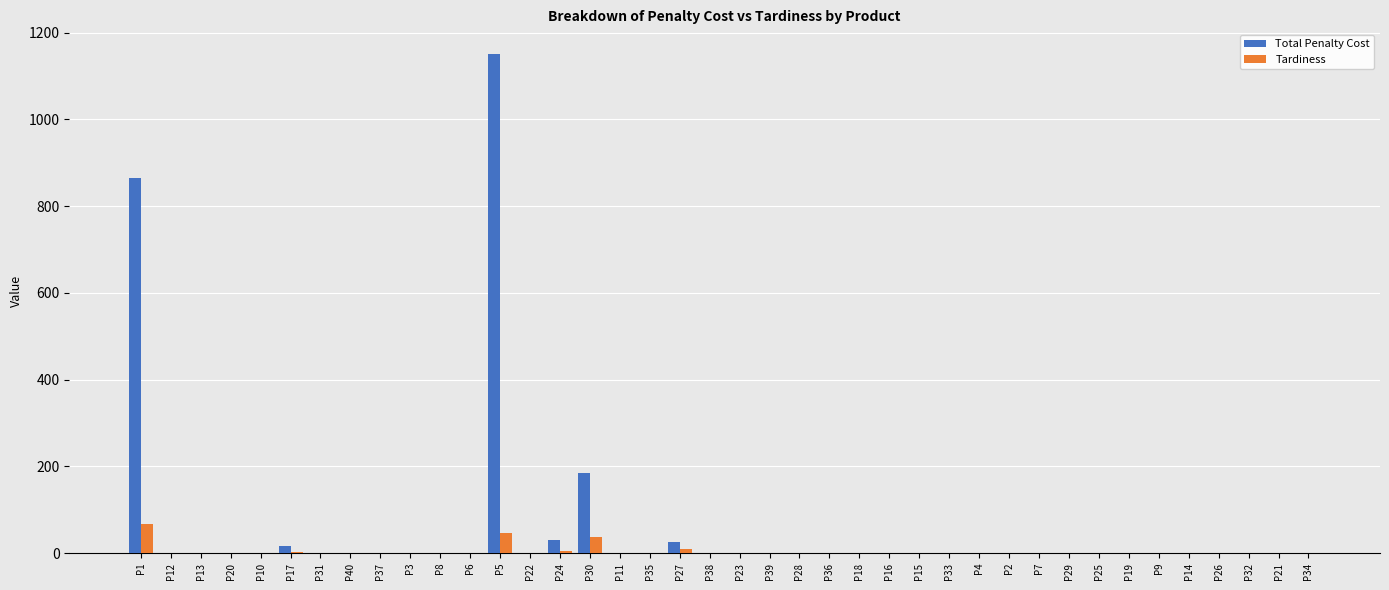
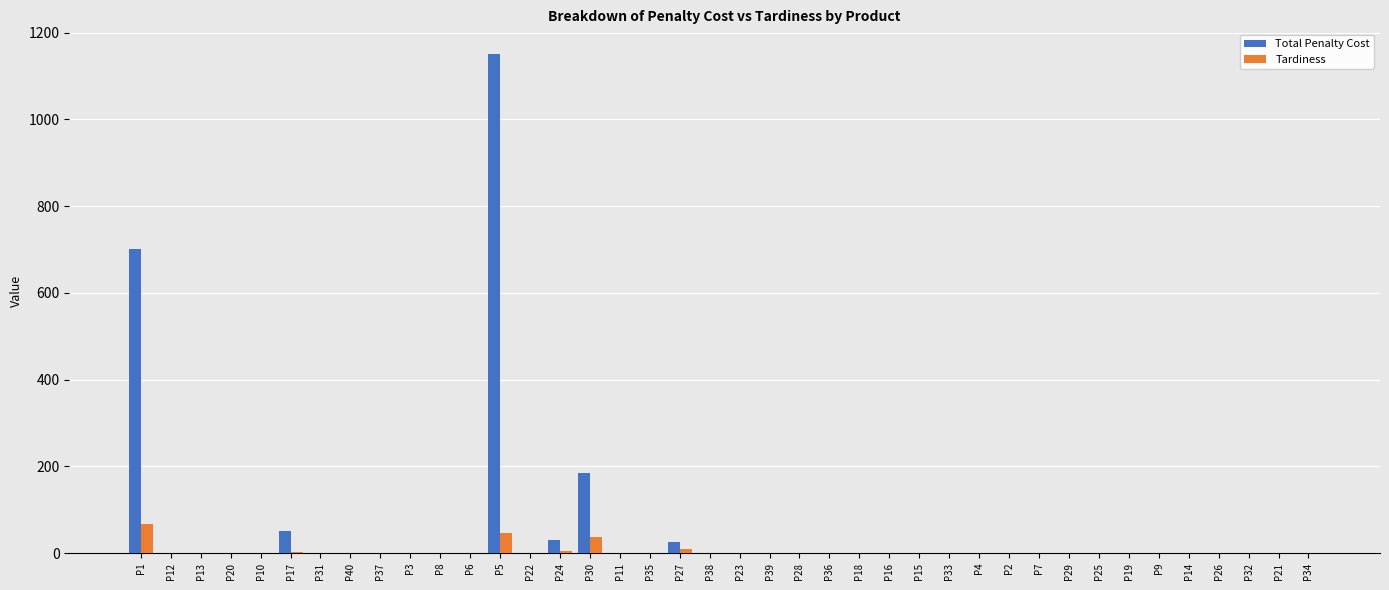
  {
    "Total Penalty Cost": {
-     "P1": 860,
+     "P1": 700,
      "P12": 0,
      "P13": 0,
      "P20": 0,
      "P10": 0,
-     "P17": 20,
+     "P17": 50,
      "P31": 0,
      "P40": 0,
      "P37": 0,
      "P3": 0,
      "P8": 0,
      "P6": 0,
      "P5": 1150,
      "P22": 0,
      "P24": 30,
      "P30": 190,
      "P11": 0,
      "P35": 0,
      "P27": 30,
      "P38": 0,
      "P23": 0,
      "P39": 0,
      "P28": 0,
      "P36": 0,
      "P18": 0,
      "P16": 0,
      "P15": 0,
      "P33": 0,
      "P4": 0,
      "P2": 0,
      "P7": 0,
      "P29": 0,
      "P25": 0,
      "P19": 0,
      "P9": 0,
      "P14": 0,
      "P26": 0,
      "P32": 0,
      "P21": 0,
      "P34": 0
    },
    "Tardiness": {
      "P1": 70,
      "P12": 0,
      "P13": 0,
      "P20": 0,
      "P10": 0,
      "P31": 0,
      "P40": 0,
      "P37": 0,
      "P3": 0,
      "P8": 0,
      "P6": 0,
      "P5": 50,
      "P22": 0,
      "P24": 10,
      "P30": 40,
      "P11": 0,
      "P35": 0,
      "P27": 10,
      "P38": 0,
      "P23": 0,
      "P39": 0,
      "P28": 0,
      "P36": 0,
      "P18": 0,
      "P16": 0,
      "P15": 0,
      "P33": 0,
      "P4": 0,
      "P2": 0,
      "P7": 0,
      "P29": 0,
      "P25": 0,
      "P19": 0,
      "P9": 0,
      "P14": 0,
      "P26": 0,
      "P32": 0,
      "P21": 0,
      "P34": 0
    }
  }
